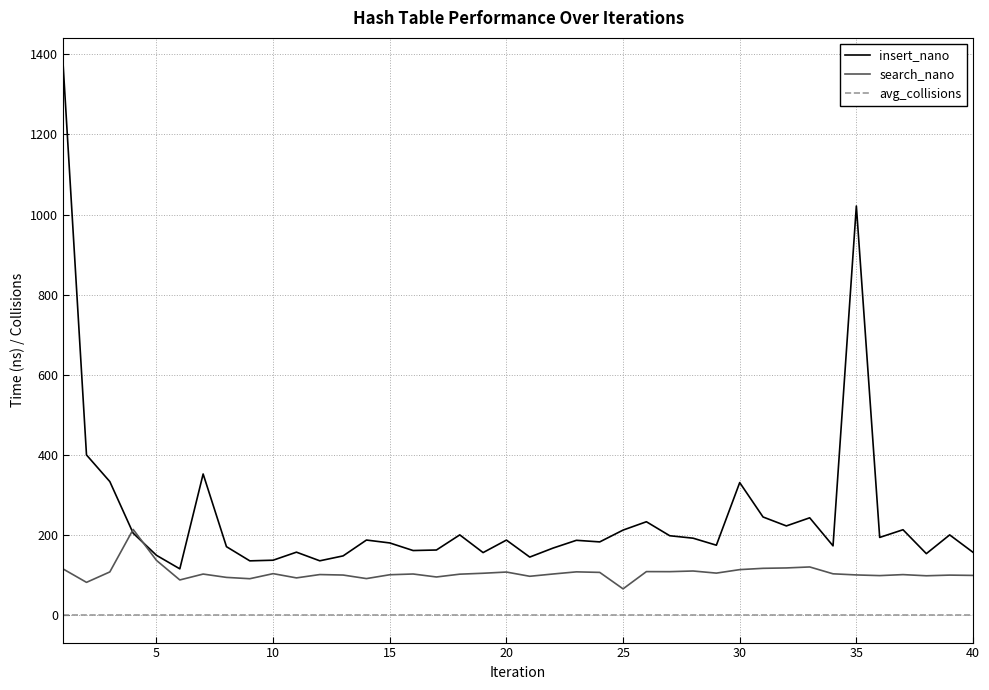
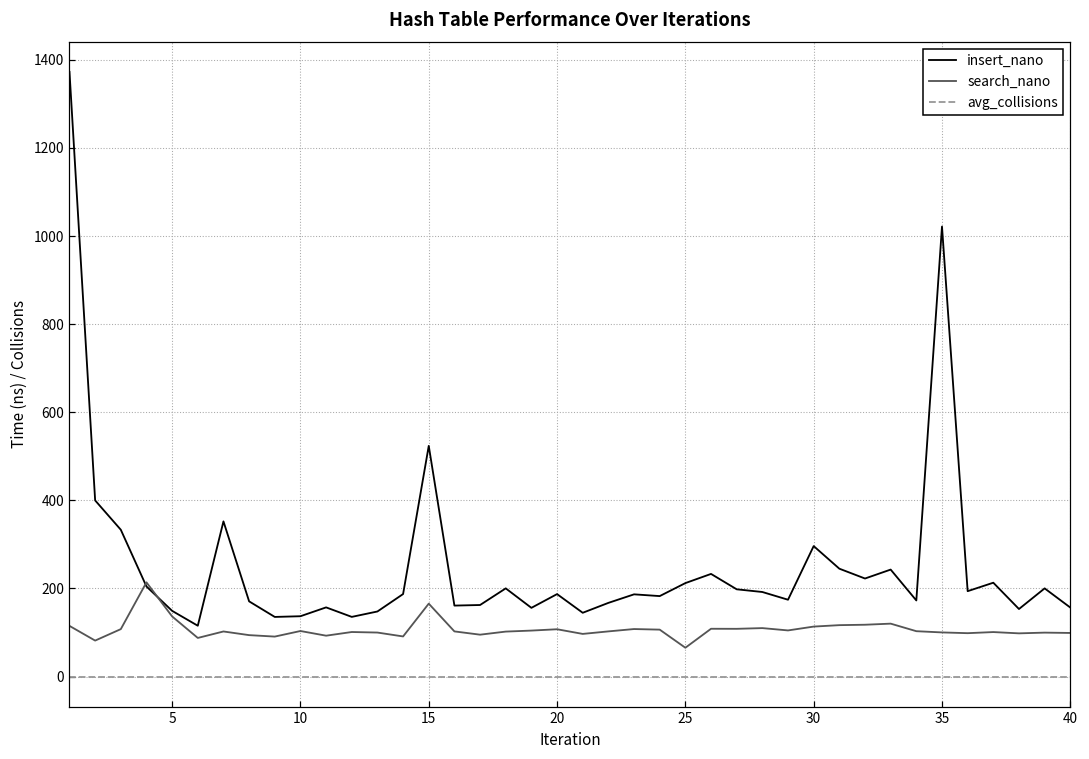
  {
    "insert_nano": {
      "5": 150,
      "10": 140,
-     "15": 180,
+     "15": 520,
      "20": 190,
      "25": 210,
-     "30": 330,
+     "30": 300,
      "35": 1020,
      "40": 160
    },
    "search_nano": {
      "5": 140,
      "10": 100,
-     "15": 100,
+     "15": 170,
      "20": 110,
      "25": 70,
      "30": 110,
      "35": 100,
      "40": 100
    },
    "avg_collisions": {
      "5": 0,
      "10": 0,
      "15": 0,
      "20": 0,
      "25": 0,
      "30": 0,
      "35": 0,
      "40": 0
    }
  }
